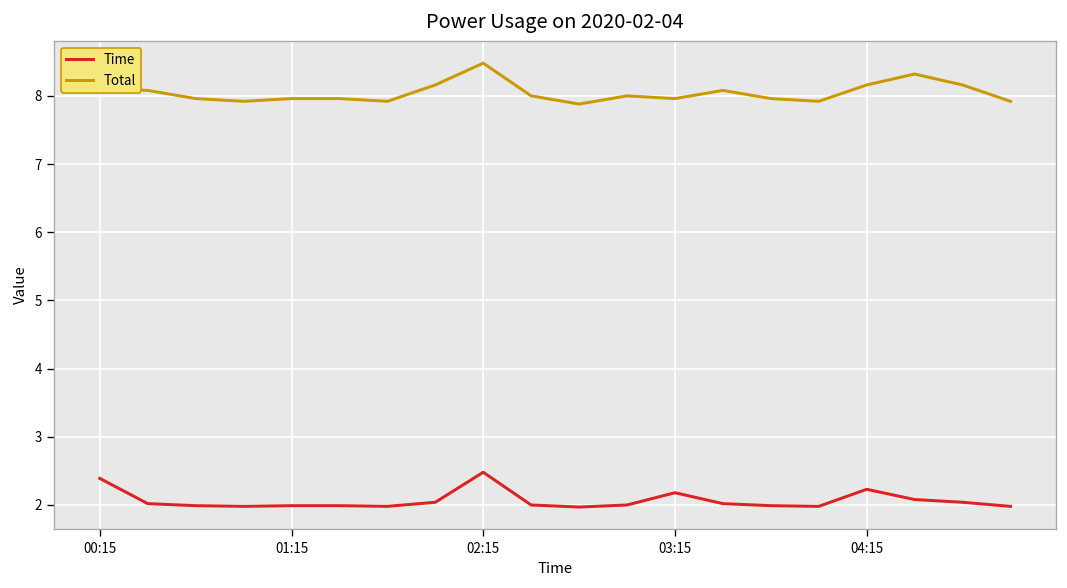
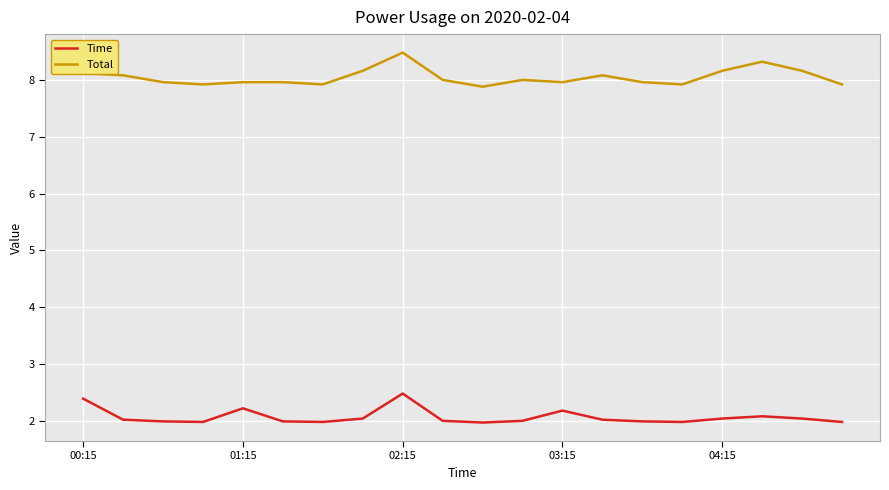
  {
    "Time": {
      "00:15": 2.4,
-     "01:15": 2.0,
+     "01:15": 2.2,
      "02:15": 2.5,
      "03:15": 2.2,
-     "04:15": 2.2
+     "04:15": 2.0
    },
    "Total": {
      "01:15": 8.0,
      "02:15": 8.5,
      "03:15": 8.0,
      "04:15": 8.2
    }
  }
